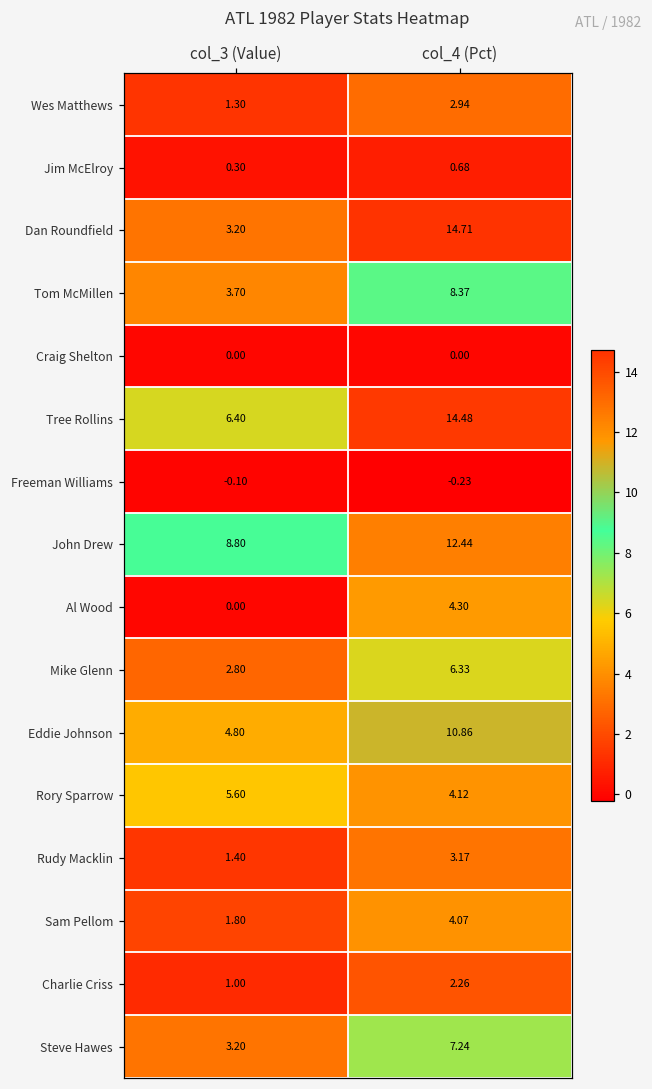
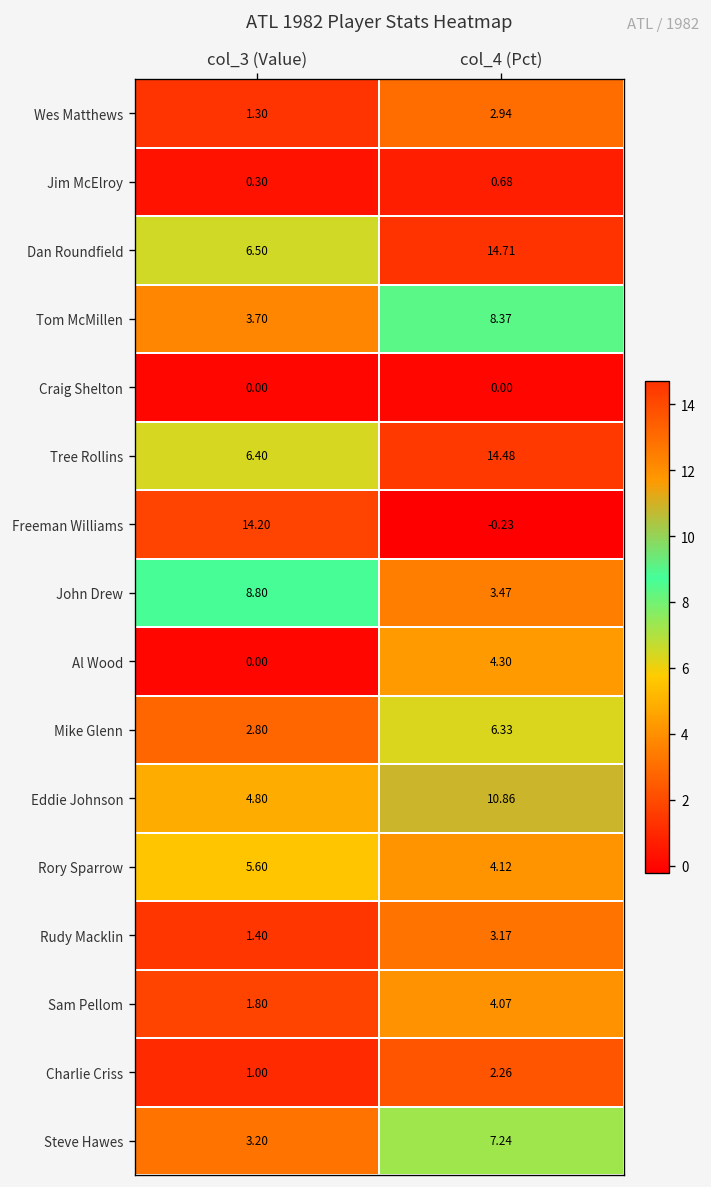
  {
    "Wes Matthews": {
      "col_3 (Value)": 1.30,
      "col_4 (Pct)": 2.94
    },
    "Jim McElroy": {
      "col_3 (Value)": 0.30,
      "col_4 (Pct)": 0.68
    },
    "Dan Roundfield": {
-     "col_3 (Value)": 3.20,
+     "col_3 (Value)": 6.50,
      "col_4 (Pct)": 14.71
    },
    "Tom McMillen": {
      "col_3 (Value)": 3.70,
      "col_4 (Pct)": 8.37
    },
    "Craig Shelton": {
      "col_3 (Value)": 0.00,
      "col_4 (Pct)": 0.00
    },
    "Tree Rollins": {
      "col_3 (Value)": 6.40,
      "col_4 (Pct)": 14.48
    },
    "Freeman Williams": {
-     "col_3 (Value)": -0.10,
+     "col_3 (Value)": 14.20,
      "col_4 (Pct)": -0.23
    },
    "John Drew": {
      "col_3 (Value)": 8.80,
-     "col_4 (Pct)": 12.44
+     "col_4 (Pct)": 3.47
    },
    "Al Wood": {
      "col_3 (Value)": 0.00,
      "col_4 (Pct)": 4.30
    },
    "Mike Glenn": {
      "col_3 (Value)": 2.80,
      "col_4 (Pct)": 6.33
    },
    "Eddie Johnson": {
      "col_3 (Value)": 4.80,
      "col_4 (Pct)": 10.86
    },
    "Rory Sparrow": {
      "col_3 (Value)": 5.60,
      "col_4 (Pct)": 4.12
    },
    "Rudy Macklin": {
      "col_3 (Value)": 1.40,
      "col_4 (Pct)": 3.17
    },
    "Sam Pellom": {
      "col_3 (Value)": 1.80,
      "col_4 (Pct)": 4.07
    },
    "Charlie Criss": {
      "col_3 (Value)": 1.00,
      "col_4 (Pct)": 2.26
    },
    "Steve Hawes": {
      "col_3 (Value)": 3.20,
      "col_4 (Pct)": 7.24
    }
  }
